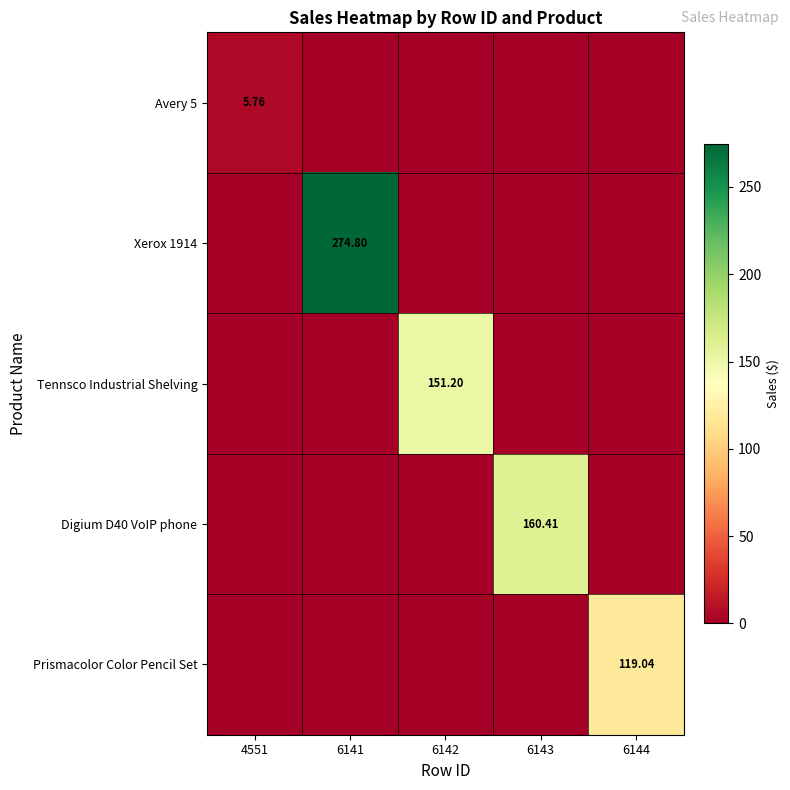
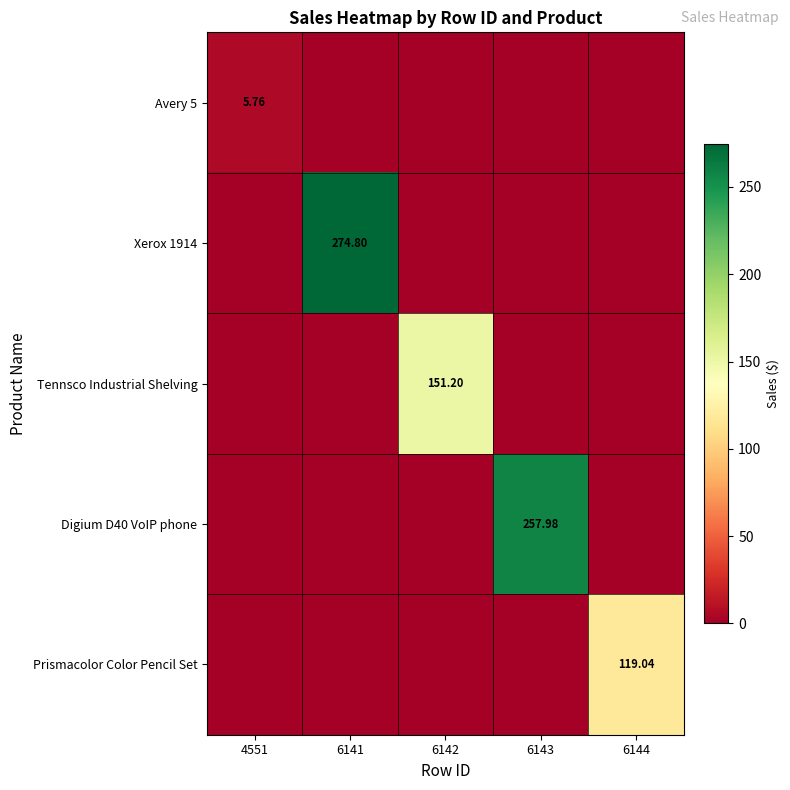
  {
    "Avery 5": {
      "4551": 5.76
    },
    "Xerox 1914": {
      "6141": 274.80
    },
    "Tennsco Industrial Shelving": {
      "6142": 151.20
    },
    "Digium D40 VoIP phone": {
-     "6143": 160.41
+     "6143": 257.98
    },
    "Prismacolor Color Pencil Set": {
      "6144": 119.04
    }
  }
